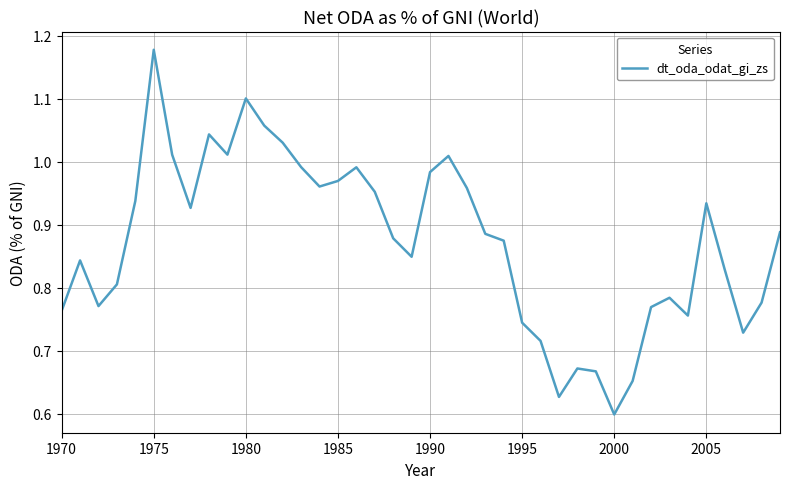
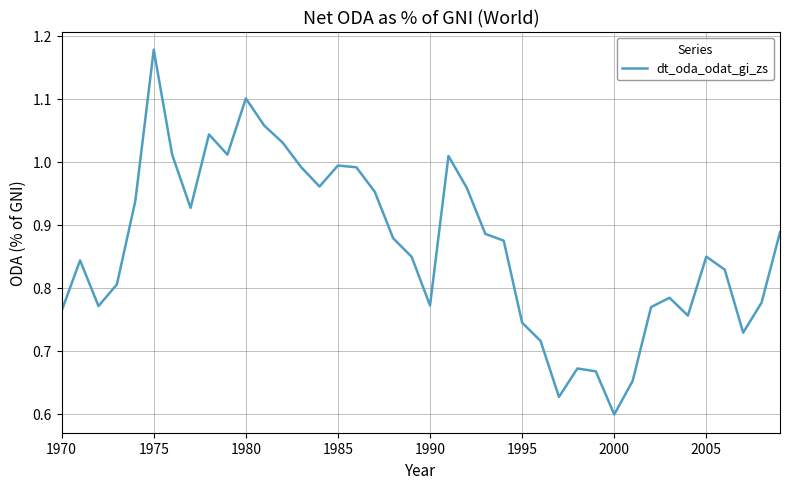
  {
    "1970": 0.76,
    "1975": 1.18,
    "1980": 1.10,
-   "1985": 0.97,
-   "1990": 0.98,
+   "1985": 0.99,
+   "1990": 0.77,
    "1995": 0.74,
    "2000": 0.60,
-   "2005": 0.93
+   "2005": 0.85
  }
